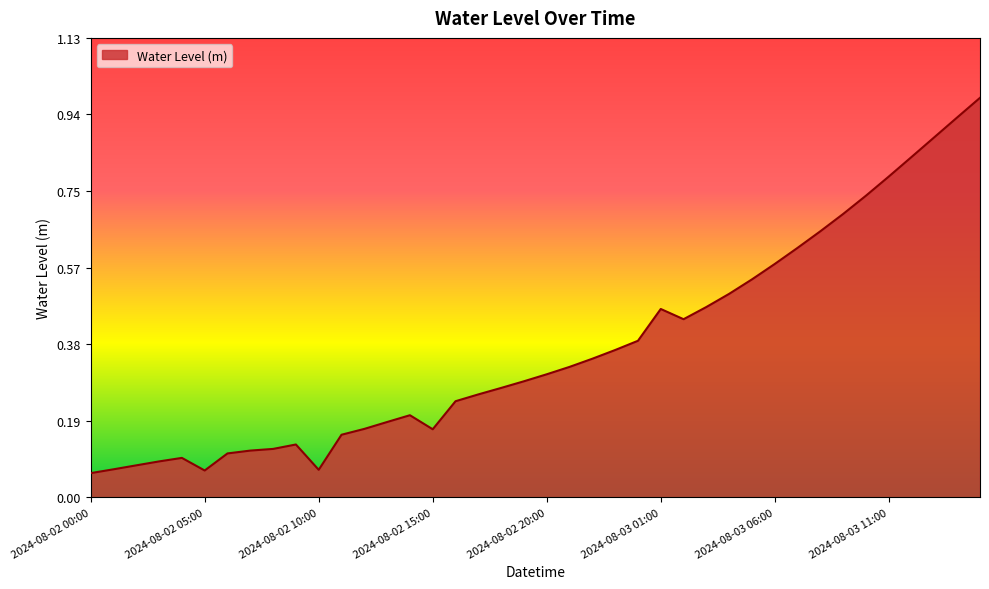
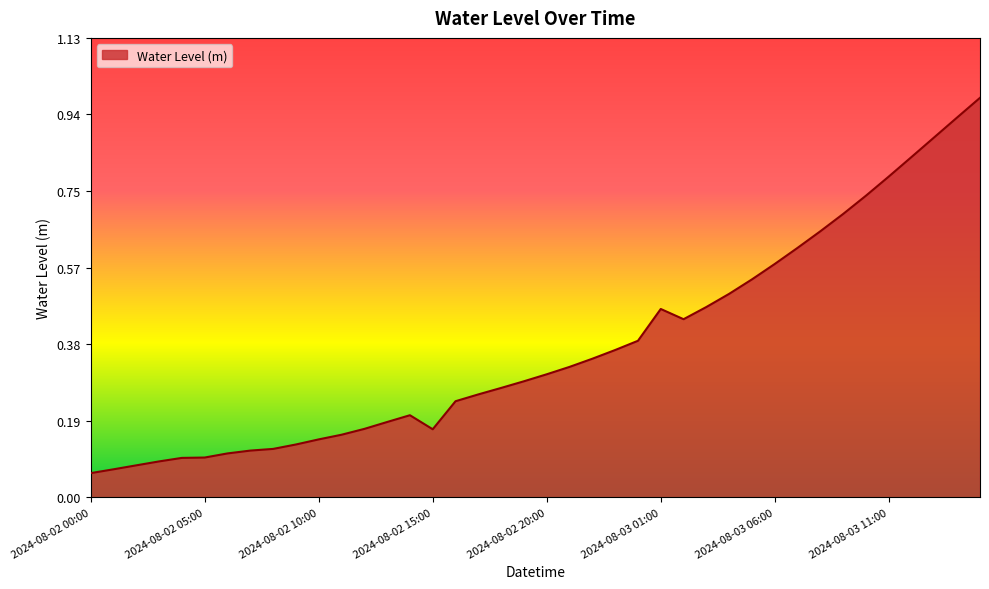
  {
    "2024-08-02 00:00": 0.06,
-   "2024-08-02 05:00": 0.07,
-   "2024-08-02 10:00": 0.07,
+   "2024-08-02 05:00": 0.10,
+   "2024-08-02 10:00": 0.14,
    "2024-08-02 15:00": 0.17,
    "2024-08-02 20:00": 0.30,
    "2024-08-03 01:00": 0.46,
    "2024-08-03 06:00": 0.57,
    "2024-08-03 11:00": 0.79
  }
